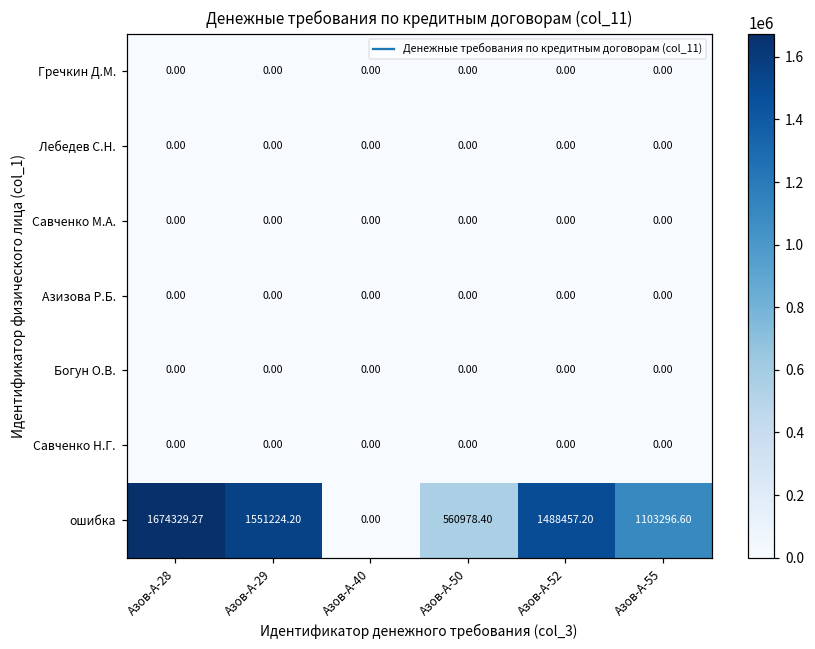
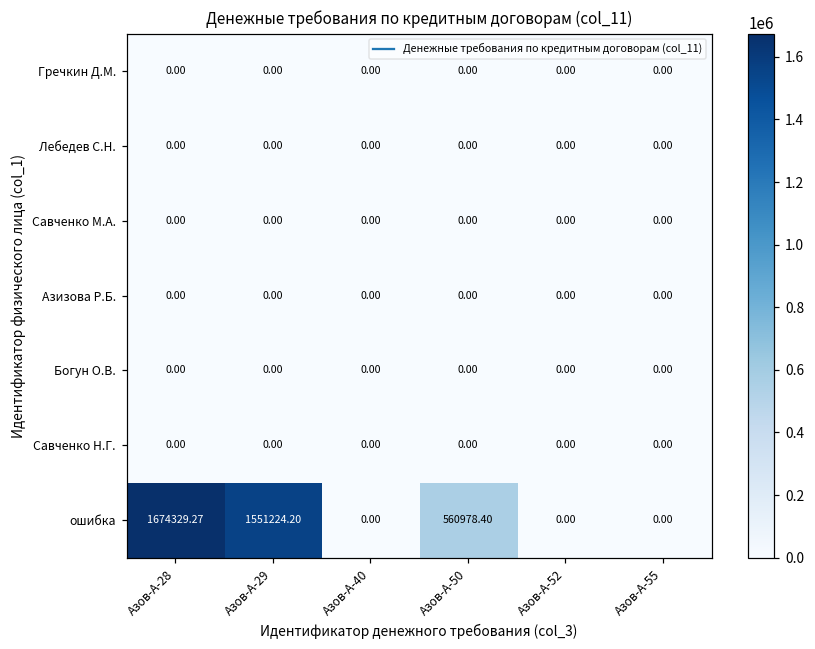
  {
    "Гречкин Д.М.": {
      "Азов-А-28": 0.00,
      "Азов-А-29": 0.00,
      "Азов-А-40": 0.00,
      "Азов-А-50": 0.00,
      "Азов-А-52": 0.00,
      "Азов-А-55": 0.00
    },
    "Лебедев С.Н.": {
      "Азов-А-28": 0.00,
      "Азов-А-29": 0.00,
      "Азов-А-40": 0.00,
      "Азов-А-50": 0.00,
      "Азов-А-52": 0.00,
      "Азов-А-55": 0.00
    },
    "Савченко М.А.": {
      "Азов-А-28": 0.00,
      "Азов-А-29": 0.00,
      "Азов-А-40": 0.00,
      "Азов-А-50": 0.00,
      "Азов-А-52": 0.00,
      "Азов-А-55": 0.00
    },
    "Азизова Р.Б.": {
      "Азов-А-28": 0.00,
      "Азов-А-29": 0.00,
      "Азов-А-40": 0.00,
      "Азов-А-50": 0.00,
      "Азов-А-52": 0.00,
      "Азов-А-55": 0.00
    },
    "Богун О.В.": {
      "Азов-А-28": 0.00,
      "Азов-А-29": 0.00,
      "Азов-А-40": 0.00,
      "Азов-А-50": 0.00,
      "Азов-А-52": 0.00,
      "Азов-А-55": 0.00
    },
    "Савченко Н.Г.": {
      "Азов-А-28": 0.00,
      "Азов-А-29": 0.00,
      "Азов-А-40": 0.00,
      "Азов-А-50": 0.00,
      "Азов-А-52": 0.00,
      "Азов-А-55": 0.00
    },
    "ошибка": {
      "Азов-А-28": 1674329.27,
      "Азов-А-29": 1551224.20,
      "Азов-А-40": 0.00,
      "Азов-А-50": 560978.40,
-     "Азов-А-52": 1488457.20,
-     "Азов-А-55": 1103296.60
+     "Азов-А-52": 0.00,
+     "Азов-А-55": 0.00
    }
  }
